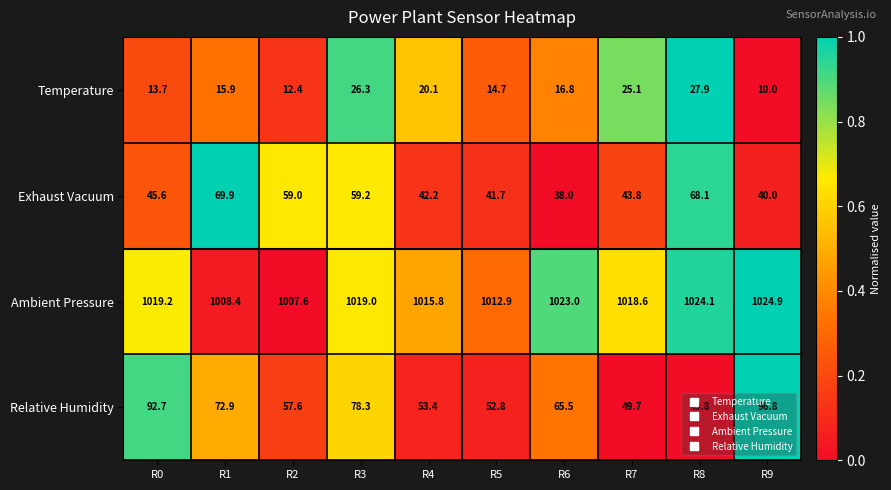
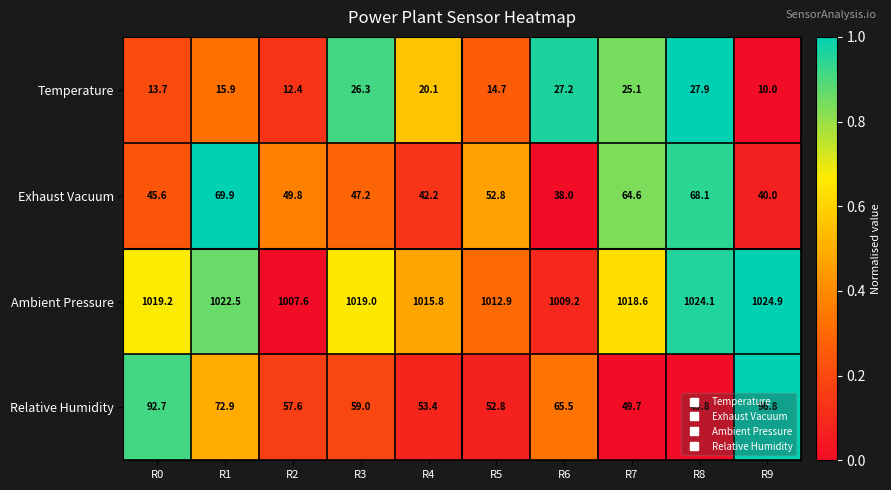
  {
    "Temperature": {
      "R0": 13.7,
      "R1": 15.9,
      "R2": 12.4,
      "R3": 26.3,
      "R4": 20.1,
      "R5": 14.7,
-     "R6": 16.8,
+     "R6": 27.2,
      "R7": 25.1,
      "R8": 27.9,
      "R9": 10.0
    },
    "Exhaust Vacuum": {
      "R0": 45.6,
      "R1": 69.9,
-     "R2": 59.0,
-     "R3": 59.2,
+     "R2": 49.8,
+     "R3": 47.2,
      "R4": 42.2,
-     "R5": 41.7,
+     "R5": 52.8,
      "R6": 38.0,
-     "R7": 43.8,
+     "R7": 64.6,
      "R8": 68.1,
      "R9": 40.0
    },
    "Ambient Pressure": {
      "R0": 1019.2,
-     "R1": 1008.4,
+     "R1": 1022.5,
      "R2": 1007.6,
      "R3": 1019.0,
      "R4": 1015.8,
      "R5": 1012.9,
-     "R6": 1023.0,
+     "R6": 1009.2,
      "R7": 1018.6,
      "R8": 1024.1,
      "R9": 1024.9
    },
    "Relative Humidity": {
      "R0": 92.7,
      "R1": 72.9,
      "R2": 57.6,
-     "R3": 78.3,
+     "R3": 59.0,
      "R4": 53.4,
      "R5": 52.8,
      "R6": 65.5,
      "R7": 49.7
    }
  }
